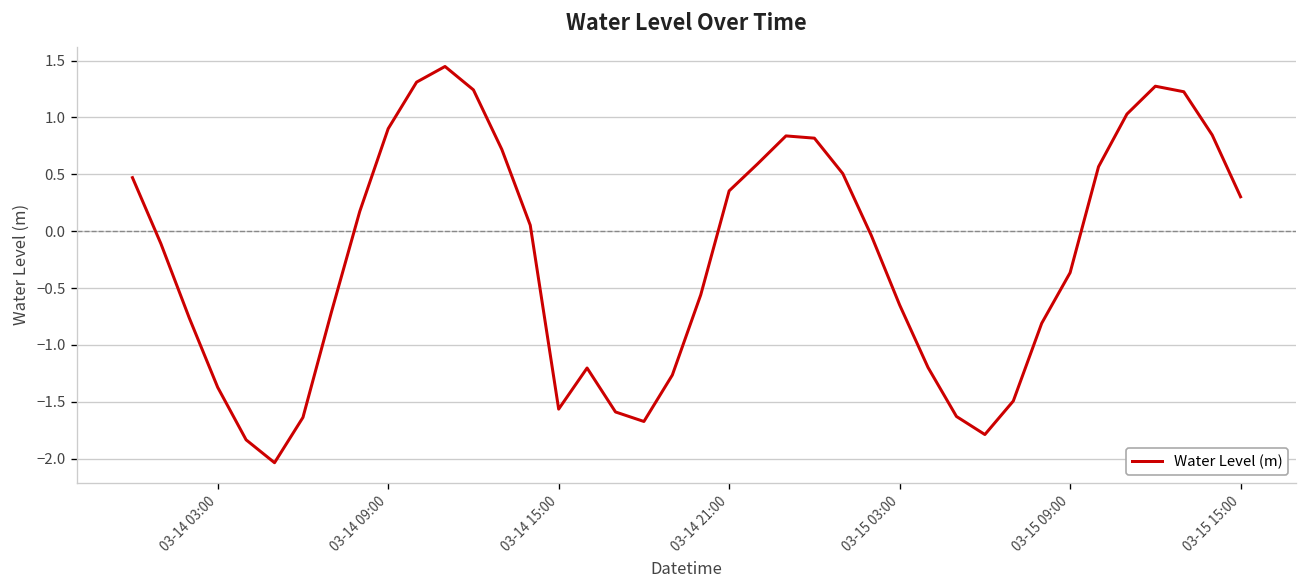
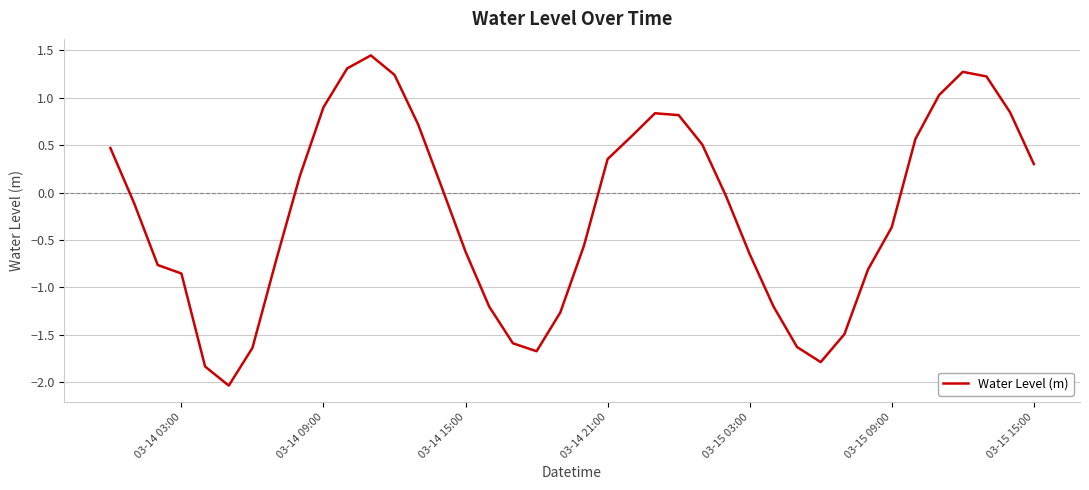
  {
-   "03-14 03:00": -1.4,
+   "03-14 03:00": -0.9,
    "03-14 09:00": 0.9,
-   "03-14 15:00": -1.6,
+   "03-14 15:00": -0.6,
    "03-14 21:00": 0.4,
    "03-15 03:00": -0.6,
    "03-15 09:00": -0.4,
    "03-15 15:00": 0.3
  }
